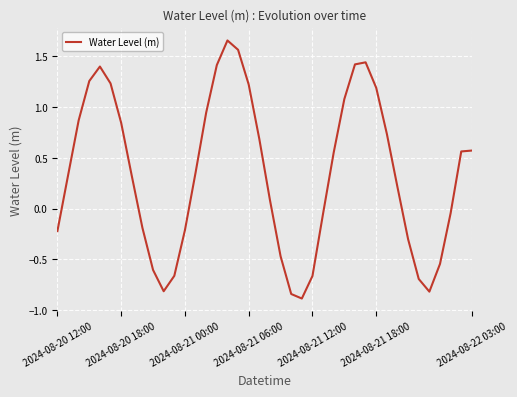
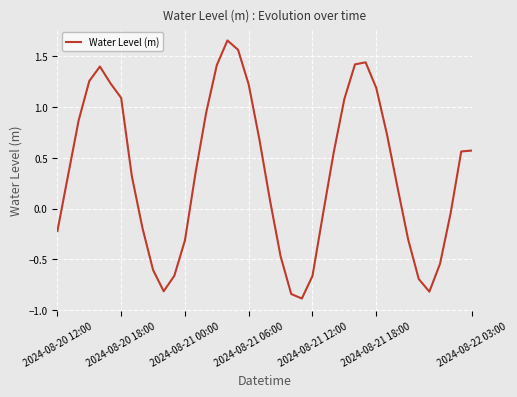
  {
    "2024-08-20 12:00": -0.22,
-   "2024-08-20 18:00": 0.84,
-   "2024-08-21 00:00": -0.21,
+   "2024-08-20 18:00": 1.09,
+   "2024-08-21 00:00": -0.31,
    "2024-08-21 06:00": 1.22,
    "2024-08-21 12:00": -0.66,
    "2024-08-21 18:00": 1.19,
    "2024-08-22 03:00": 0.57
  }
